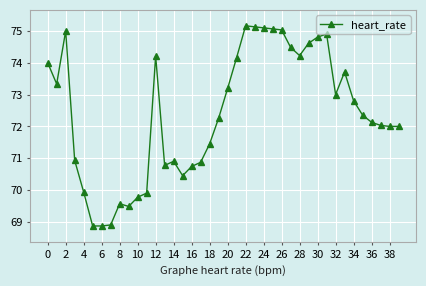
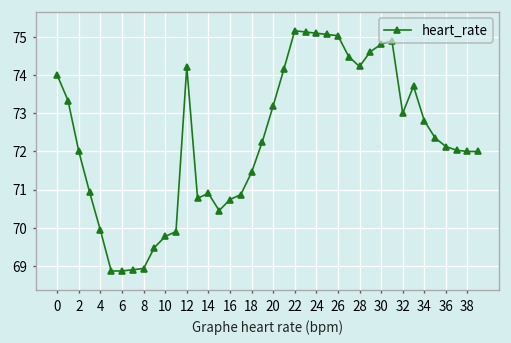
  {
    "0": 74.0,
-   "2": 75,
+   "2": 72,
    "4": 69.9,
    "6": 68.9,
-   "8": 69.6,
+   "8": 68.9,
    "10": 69.8,
    "12": 74.2,
    "14": 70.9,
    "16": 70.7,
    "18": 71.5,
    "20": 73.2,
    "22": 75.2,
    "24": 75.1,
    "26": 75.0,
    "28": 74.2,
    "30": 74.8,
    "32": 73.0,
    "34": 72.8,
    "36": 72.1,
    "38": 72.0
  }
